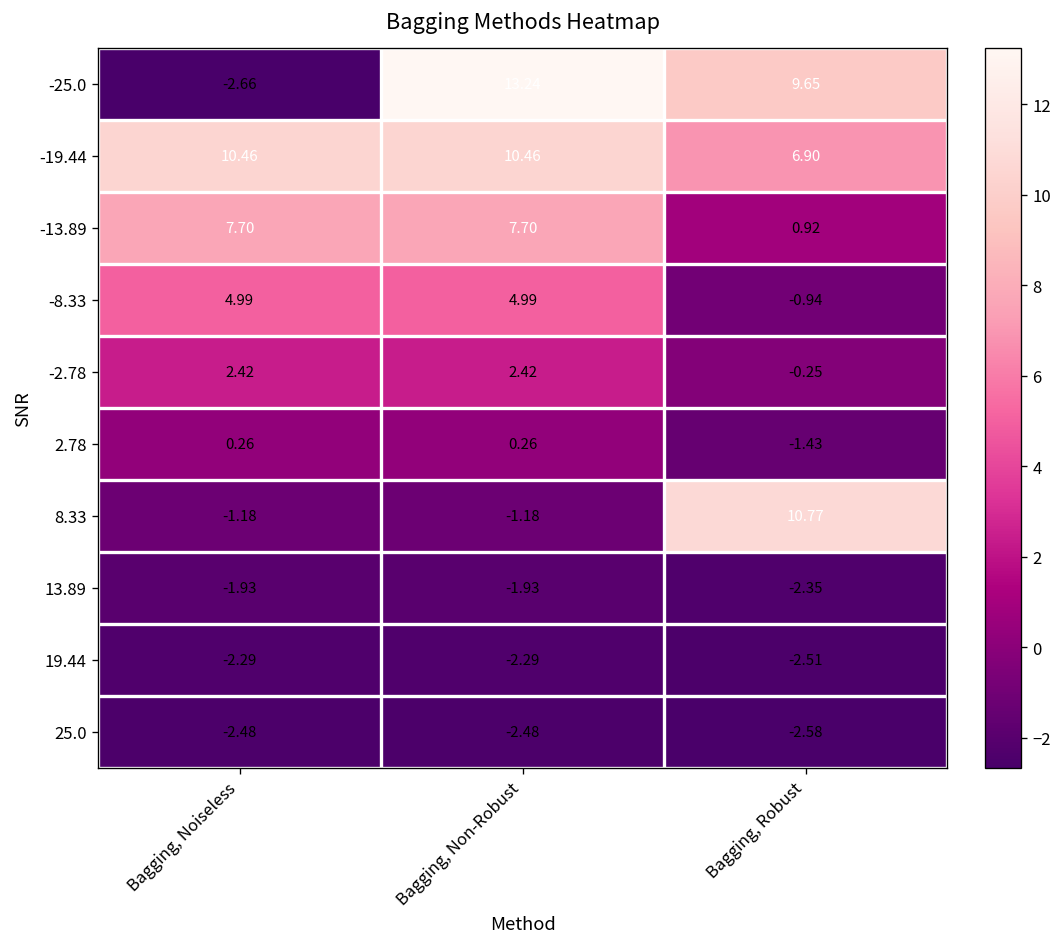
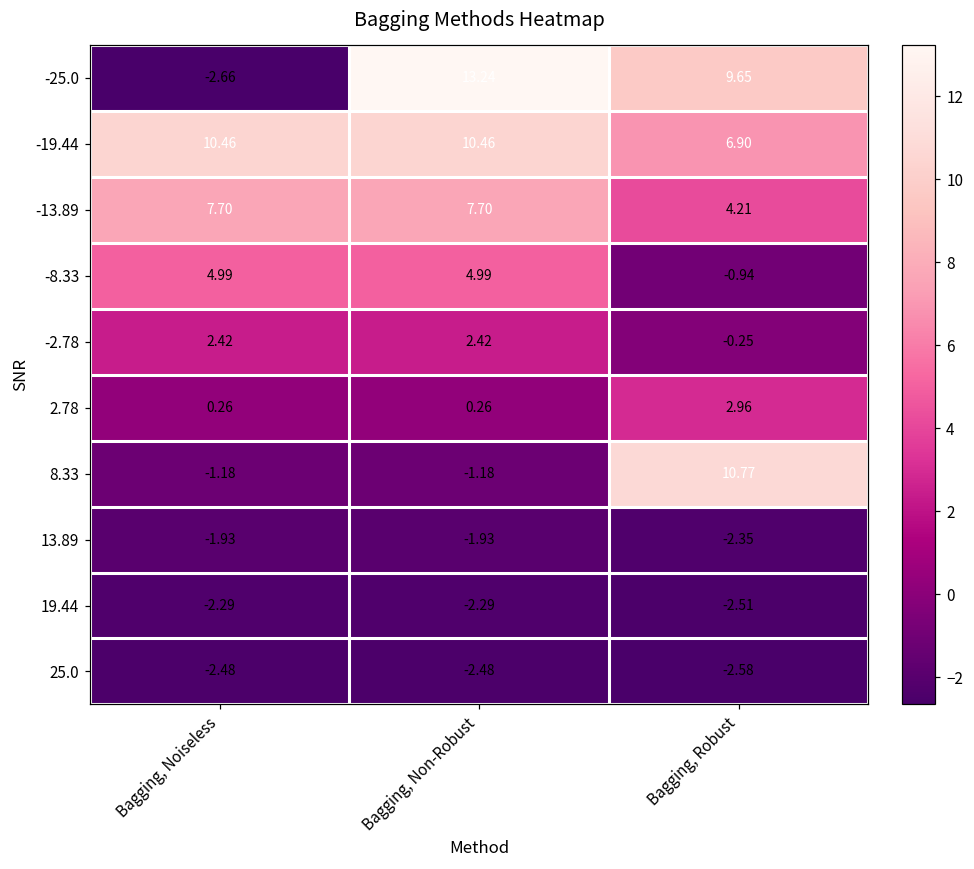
  {
    "-25.0": {
      "Bagging, Noiseless": -2.66,
      "Bagging, Robust": 9.65
    },
    "-19.44": {
      "Bagging, Robust": 6.90
    },
    "-13.89": {
      "Bagging, Noiseless": 7.70,
      "Bagging, Non-Robust": 7.70,
-     "Bagging, Robust": 0.92
+     "Bagging, Robust": 4.21
    },
    "-8.33": {
      "Bagging, Noiseless": 4.99,
      "Bagging, Non-Robust": 4.99,
      "Bagging, Robust": -0.94
    },
    "-2.78": {
      "Bagging, Noiseless": 2.42,
      "Bagging, Non-Robust": 2.42,
      "Bagging, Robust": -0.25
    },
    "2.78": {
      "Bagging, Noiseless": 0.26,
      "Bagging, Non-Robust": 0.26,
-     "Bagging, Robust": -1.43
+     "Bagging, Robust": 2.96
    },
    "8.33": {
      "Bagging, Noiseless": -1.18,
      "Bagging, Non-Robust": -1.18
    },
    "13.89": {
      "Bagging, Noiseless": -1.93,
      "Bagging, Non-Robust": -1.93,
      "Bagging, Robust": -2.35
    },
    "19.44": {
      "Bagging, Noiseless": -2.29,
      "Bagging, Non-Robust": -2.29,
      "Bagging, Robust": -2.51
    },
    "25.0": {
      "Bagging, Noiseless": -2.48,
      "Bagging, Non-Robust": -2.48,
      "Bagging, Robust": -2.58
    }
  }
